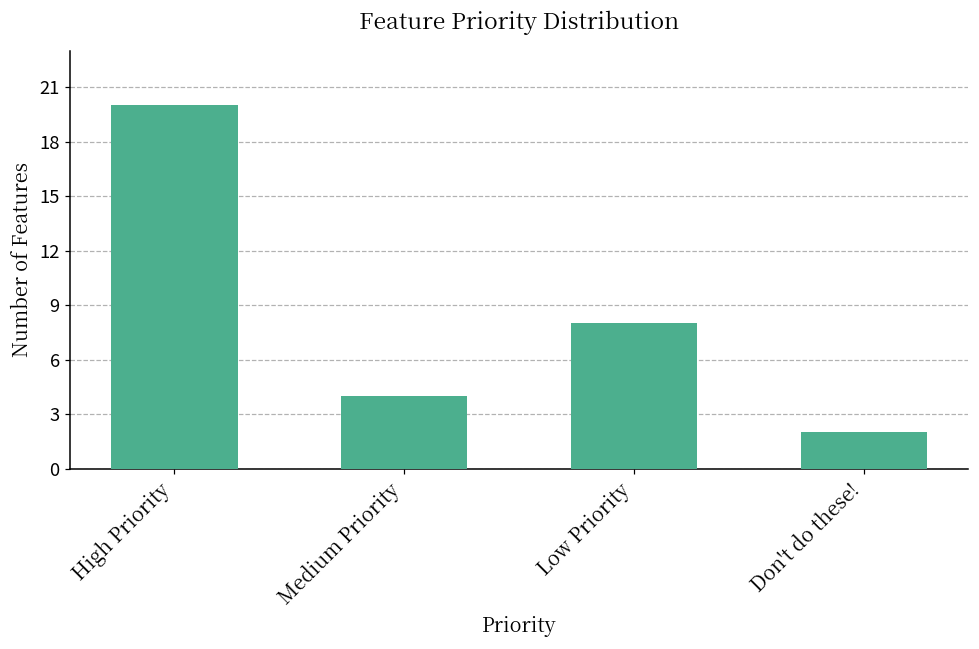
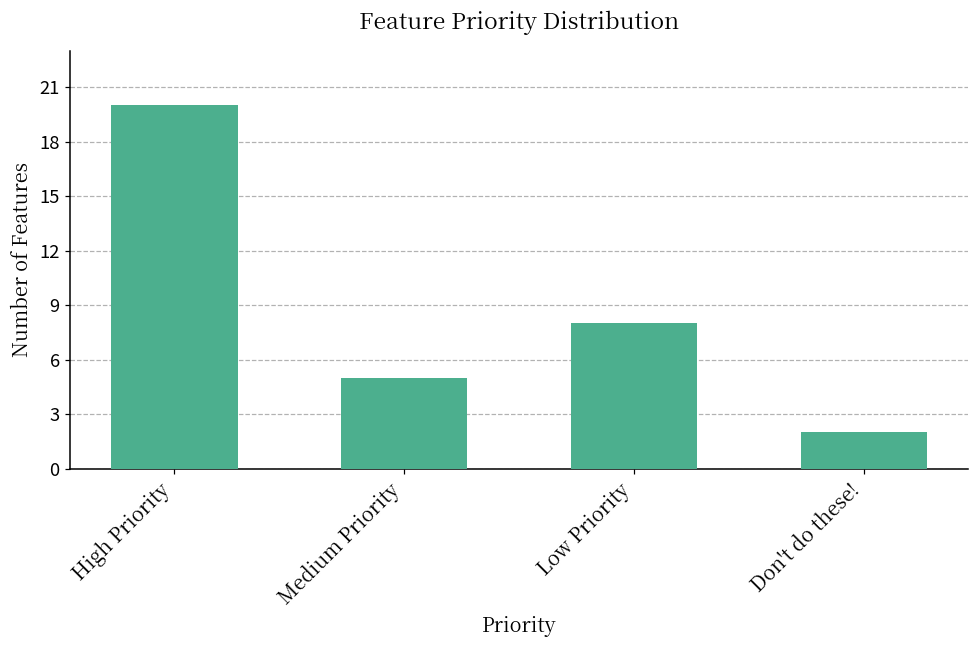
  {
    "High Priority": 20,
-   "Medium Priority": 4,
+   "Medium Priority": 5,
    "Low Priority": 8,
    "Don't do these!": 2
  }
